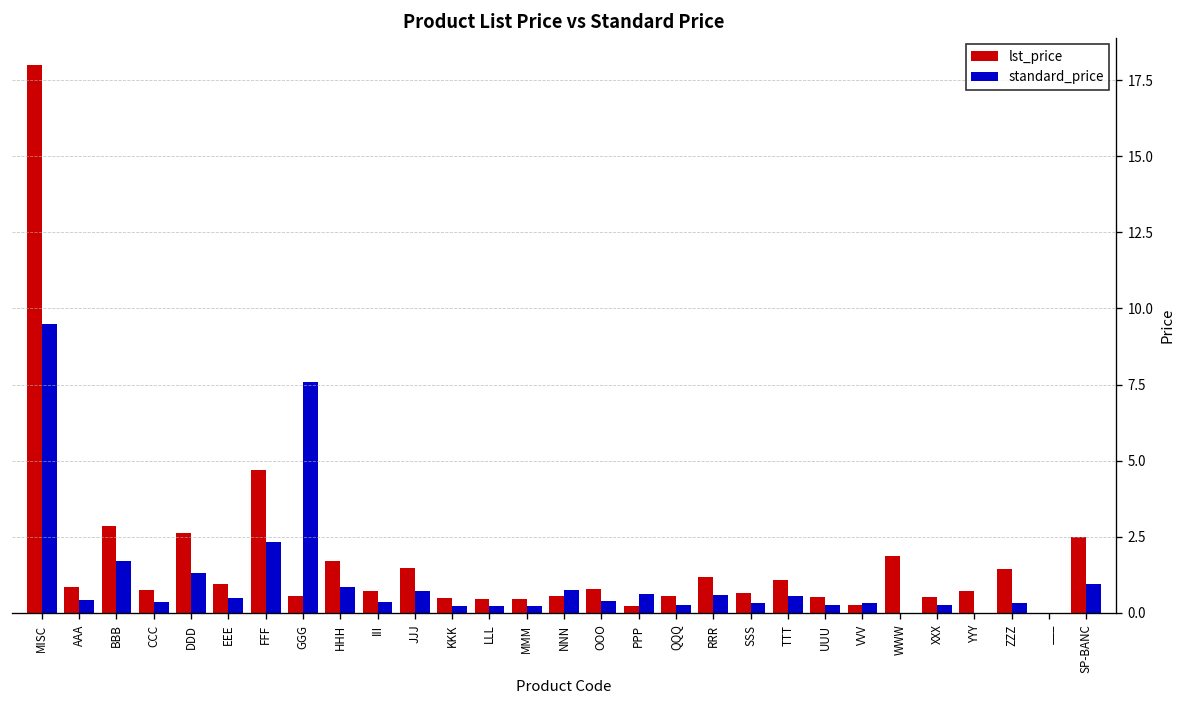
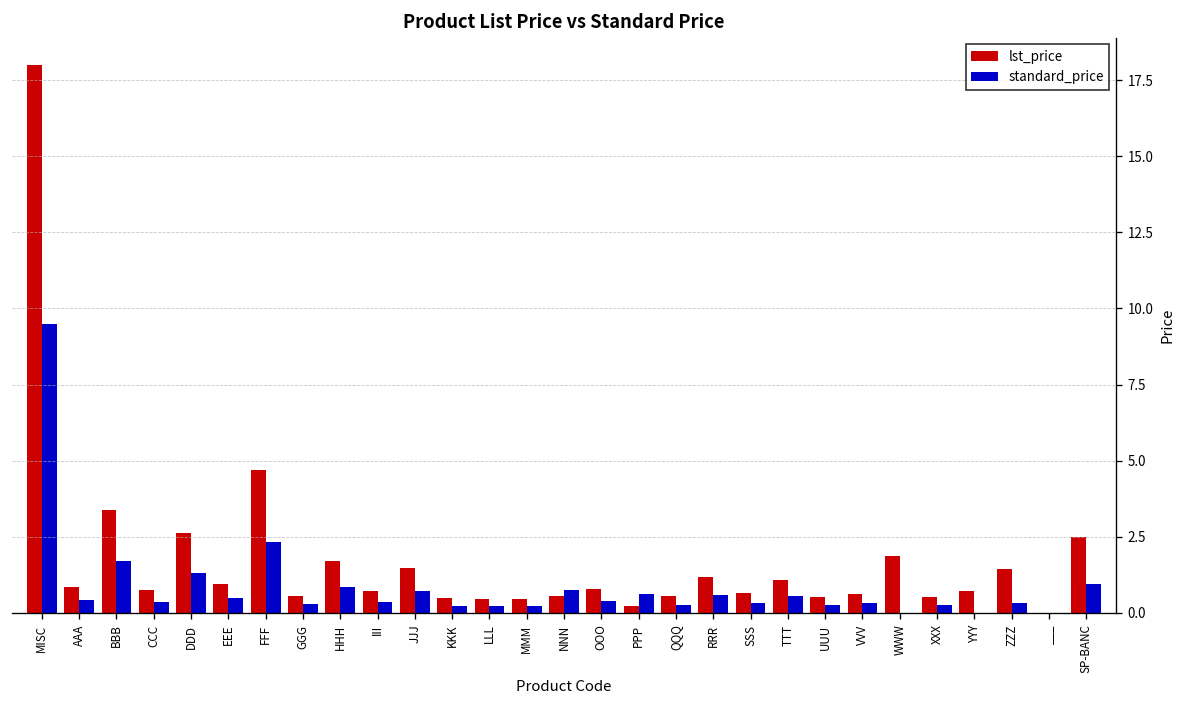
  {
    "lst_price": {
      "MISC": 18.0,
      "AAA": 0.8,
-     "BBB": 2.9,
+     "BBB": 3.4,
      "CCC": 0.7,
      "DDD": 2.6,
      "EEE": 1.0,
      "FFF": 4.7,
      "GGG": 0.6,
      "HHH": 1.7,
      "III": 0.7,
      "JJJ": 1.5,
      "KKK": 0.5,
      "LLL": 0.4,
      "MMM": 0.5,
      "NNN": 0.5,
      "OOO": 0.8,
      "PPP": 0.2,
      "QQQ": 0.5,
      "RRR": 1.2,
      "SSS": 0.7,
      "TTT": 1.1,
      "UUU": 0.5,
-     "VVV": 0.3,
+     "VVV": 0.6,
      "WWW": 1.9,
      "XXX": 0.5,
      "YYY": 0.7,
      "ZZZ": 1.4,
      "___": 0.0,
      "SP-BANC": 2.5
    },
    "standard_price": {
      "MISC": 9.5,
      "AAA": 0.4,
      "BBB": 1.7,
      "CCC": 0.4,
      "DDD": 1.3,
      "EEE": 0.5,
      "FFF": 2.3,
-     "GGG": 7.6,
+     "GGG": 0.3,
      "HHH": 0.9,
      "III": 0.4,
      "JJJ": 0.7,
      "KKK": 0.2,
      "LLL": 0.2,
      "MMM": 0.2,
      "NNN": 0.8,
      "OOO": 0.4,
      "PPP": 0.6,
      "QQQ": 0.3,
      "RRR": 0.6,
      "SSS": 0.3,
      "TTT": 0.5,
      "UUU": 0.3,
      "VVV": 0.3,
      "WWW": 0.0,
      "XXX": 0.3,
      "YYY": 0.0,
      "ZZZ": 0.3,
      "___": 0.0,
      "SP-BANC": 1.0
    }
  }
